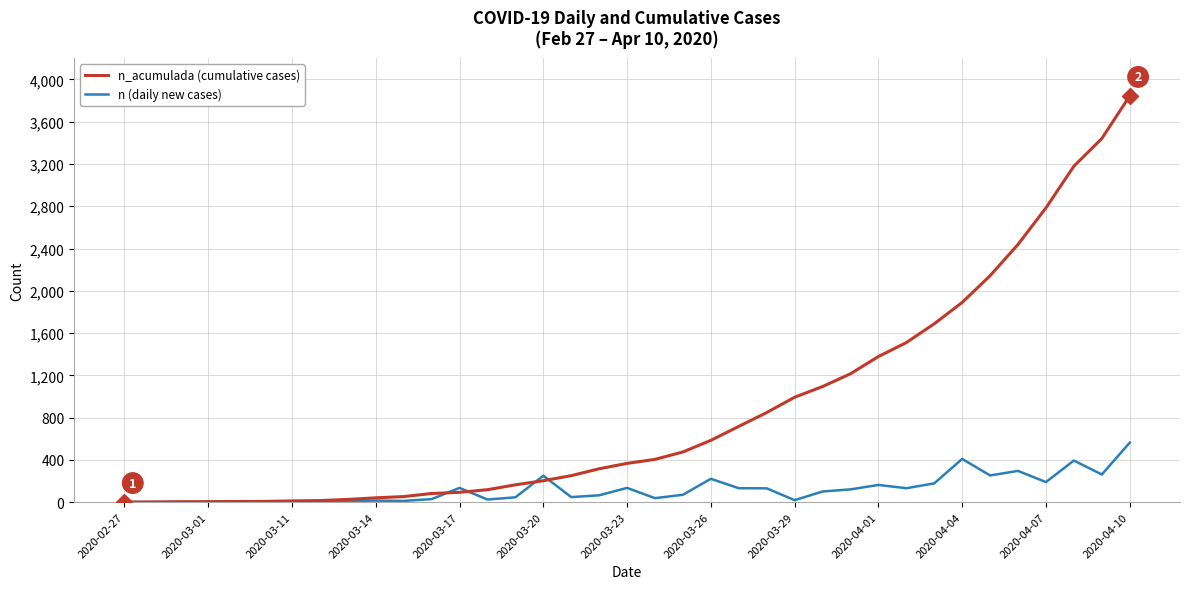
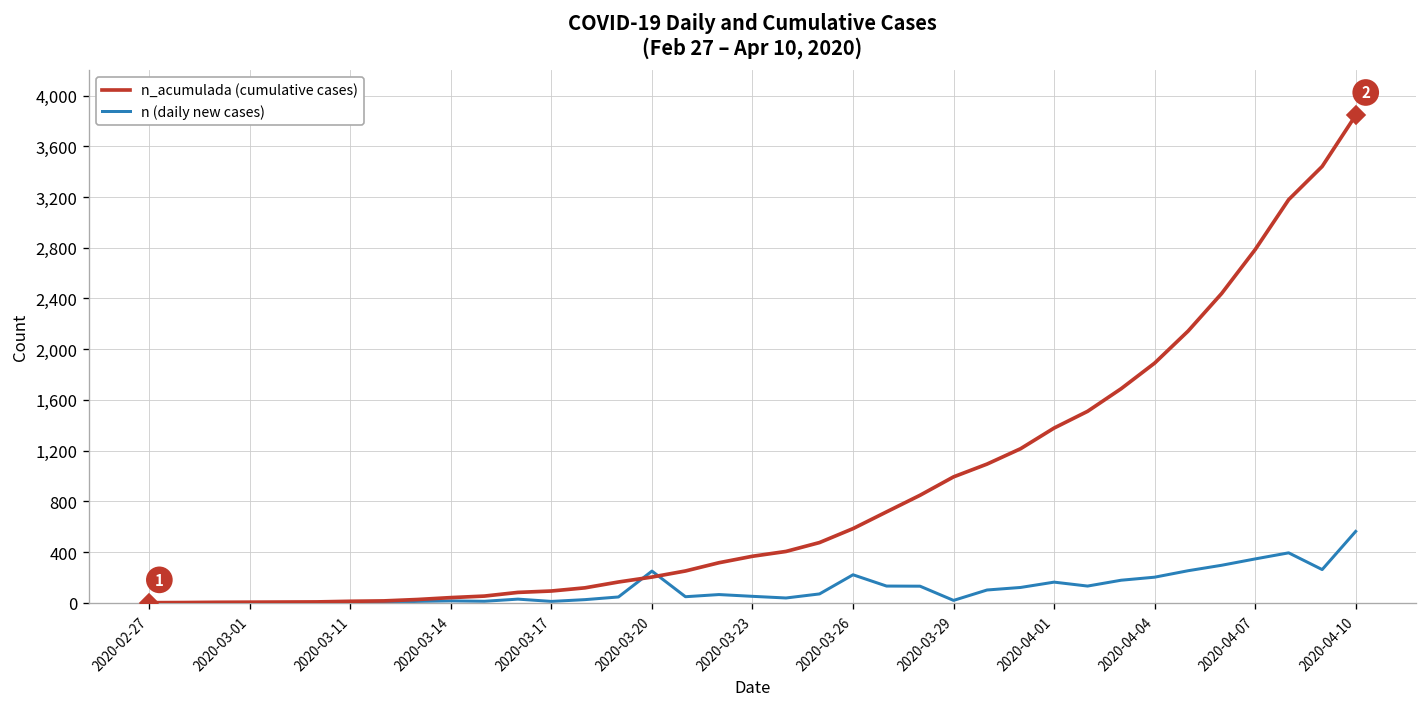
  {
    "n (daily new cases)": {
      "2020-03-14": 20,
-     "2020-03-17": 140,
+     "2020-03-17": 10,
      "2020-03-20": 250,
-     "2020-03-23": 140,
+     "2020-03-23": 50,
      "2020-03-26": 220,
      "2020-03-29": 20,
      "2020-04-01": 160,
-     "2020-04-04": 410,
-     "2020-04-07": 190,
+     "2020-04-04": 200,
+     "2020-04-07": 350,
      "2020-04-10": 560
    }
  }
